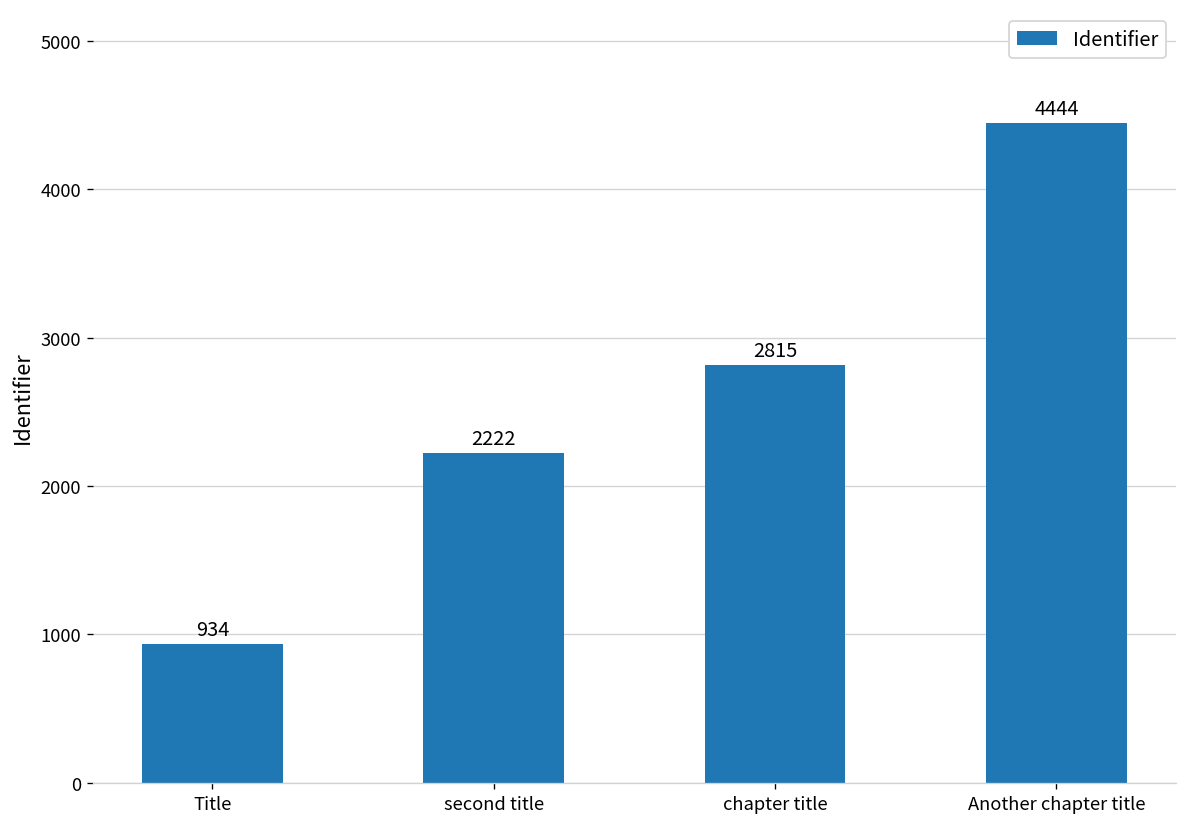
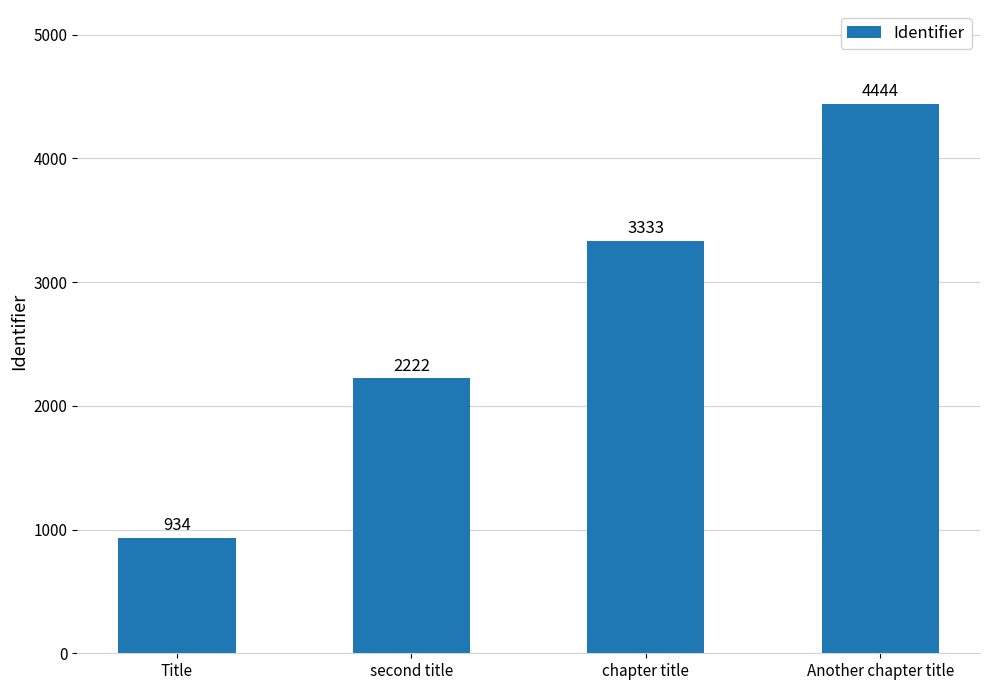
  {
    "Title": 934,
    "second title": 2222,
-   "chapter title": 2815,
+   "chapter title": 3333,
    "Another chapter title": 4444
  }
